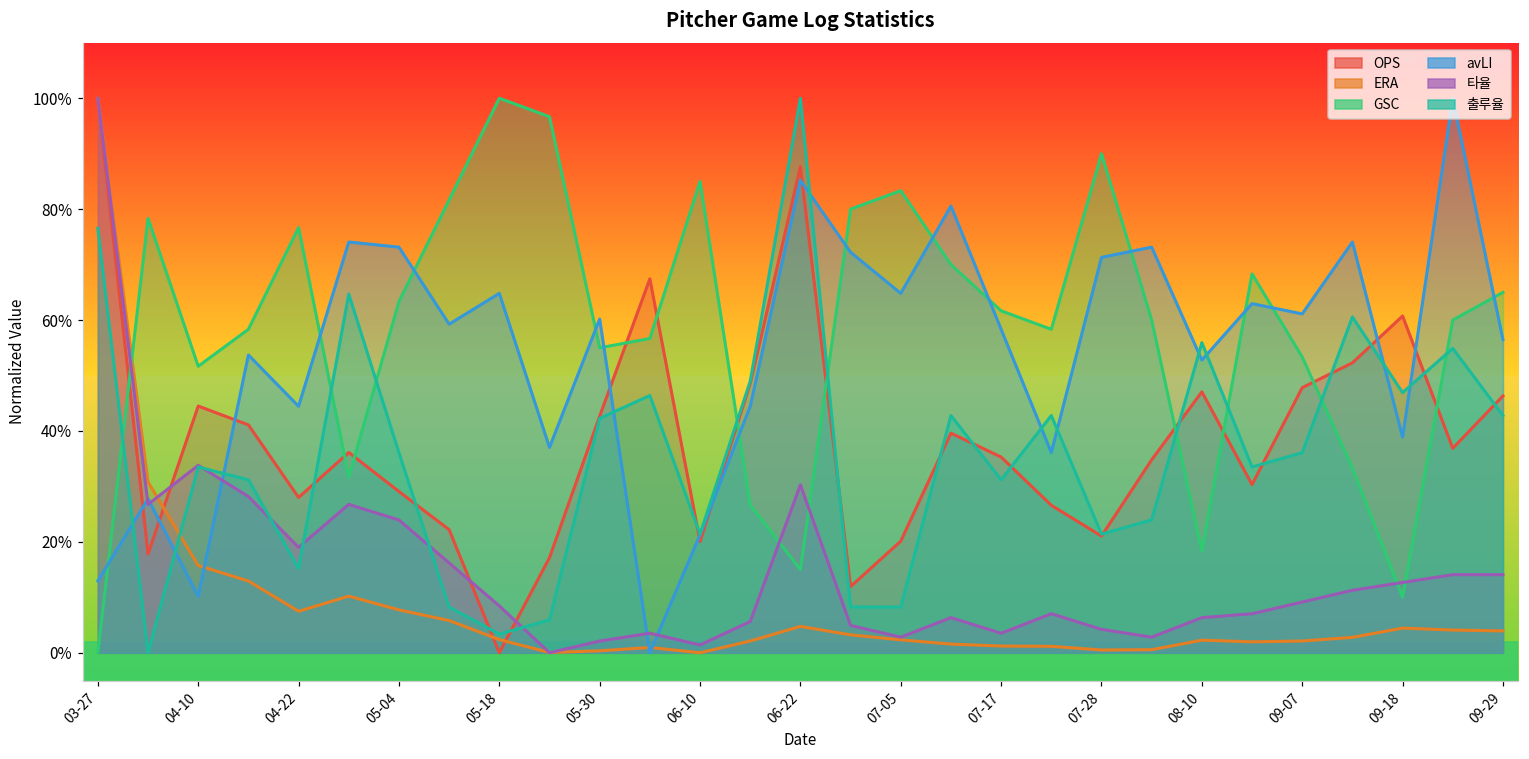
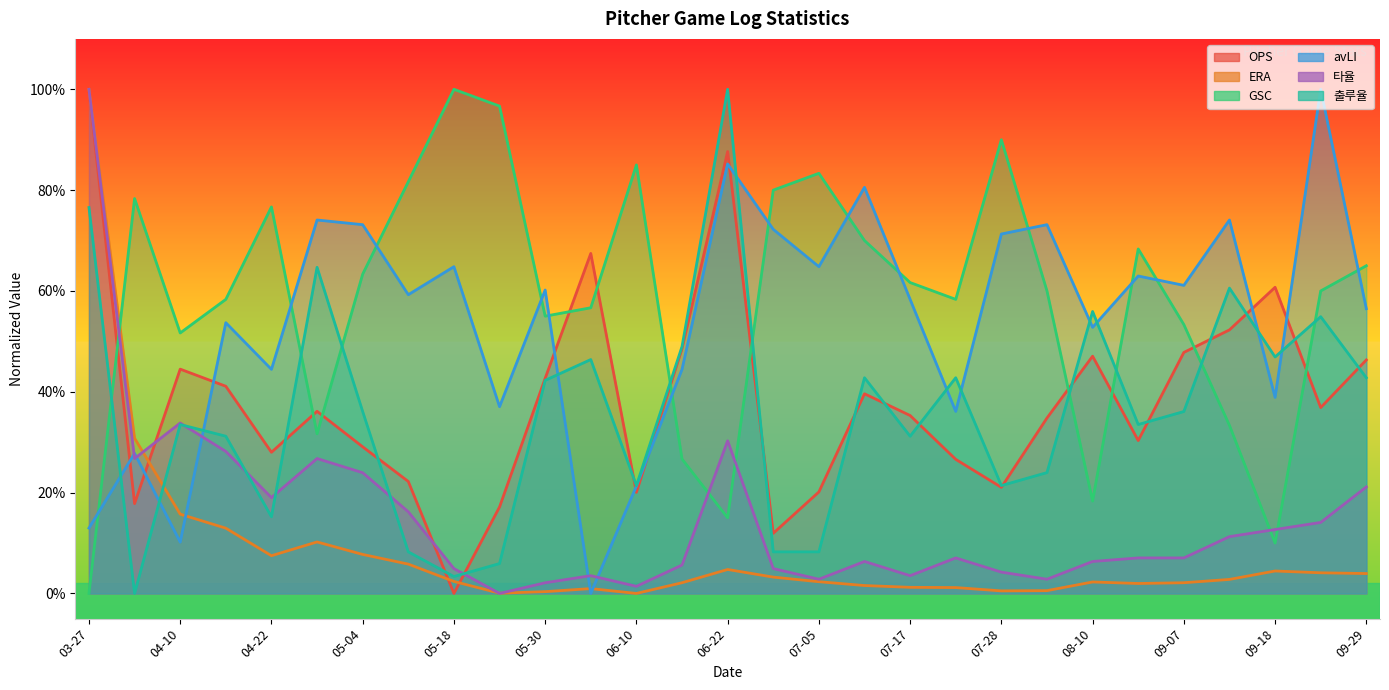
  {
    "타율": {
      "04-22": "19%",
      "05-04": "24%",
-     "05-18": "8%",
+     "05-18": "5%",
      "05-30": "2%",
      "06-22": "30%",
      "07-17": "4%",
      "07-28": "4%",
      "08-10": "6%",
-     "09-07": "9%",
+     "09-07": "7%",
      "09-18": "13%",
-     "09-29": "14%"
+     "09-29": "21%"
    }
  }
